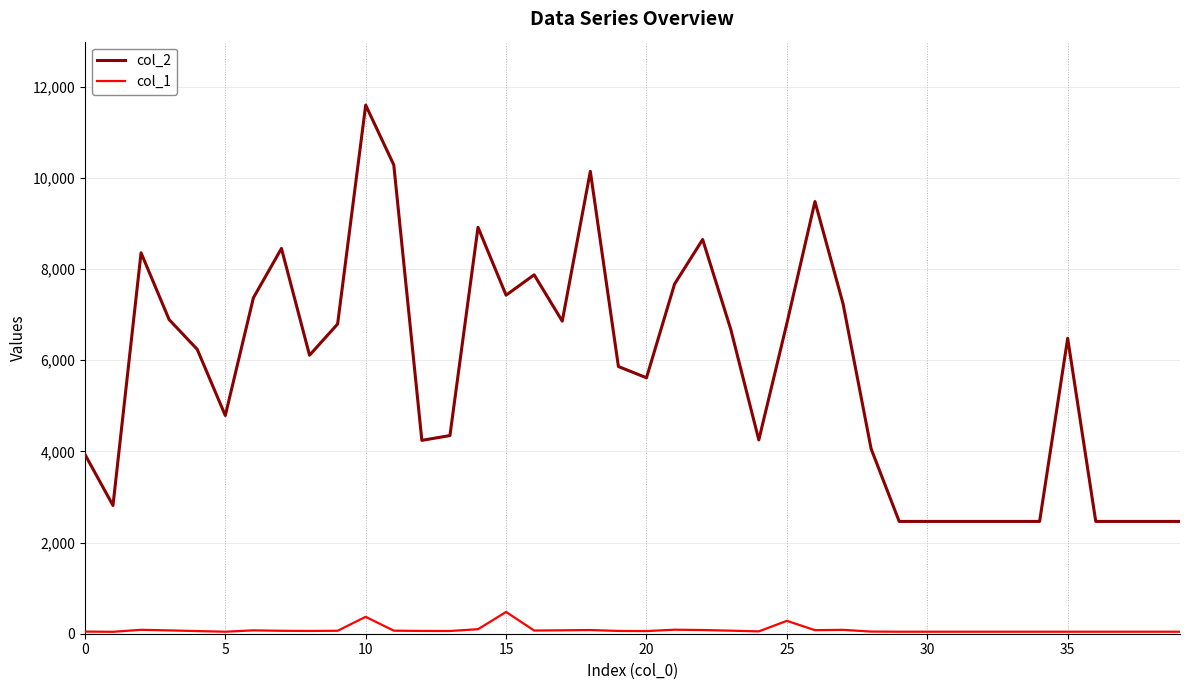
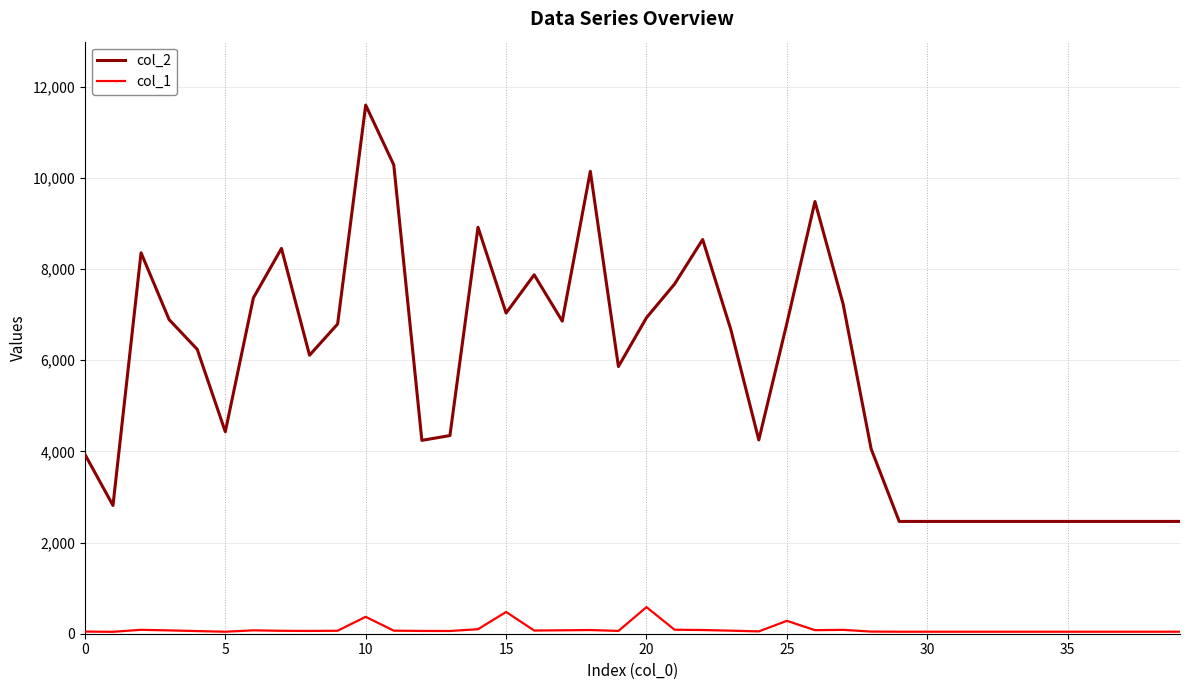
  {
    "col_2": {
      "0": "3,900",
-     "5": "4,800",
+     "5": "4,400",
      "10": "11,600",
-     "15": "7,400",
-     "20": "5,600",
+     "15": "7,000",
+     "20": "6,900",
      "25": "6,800",
      "30": "2,500",
-     "35": "6,500"
+     "35": "2,500"
    },
    "col_1": {
      "0": "0",
      "5": "0",
      "10": "400",
      "15": "500",
-     "20": "100",
+     "20": "600",
      "25": "300",
      "30": "0",
      "35": "0"
    }
  }
